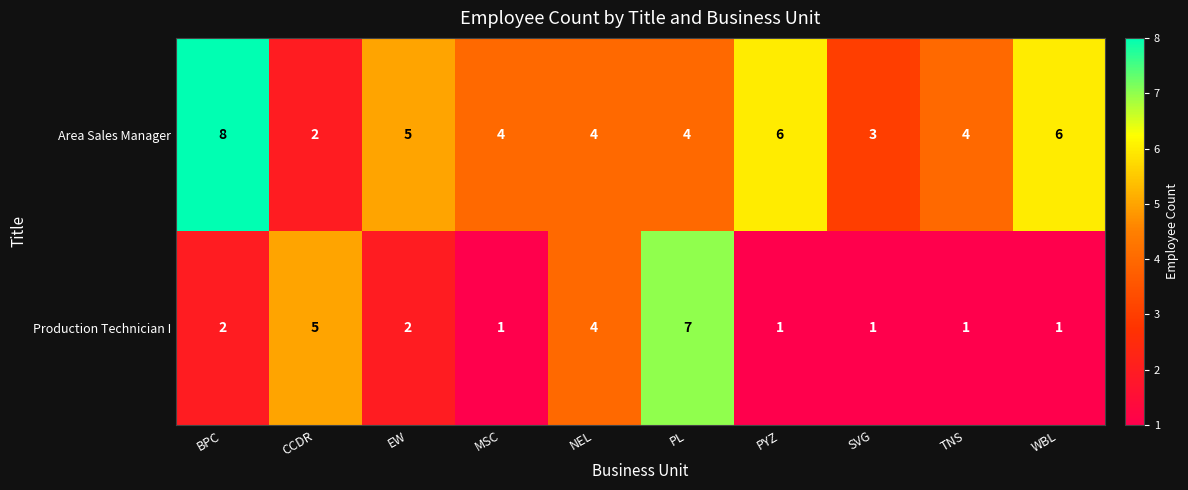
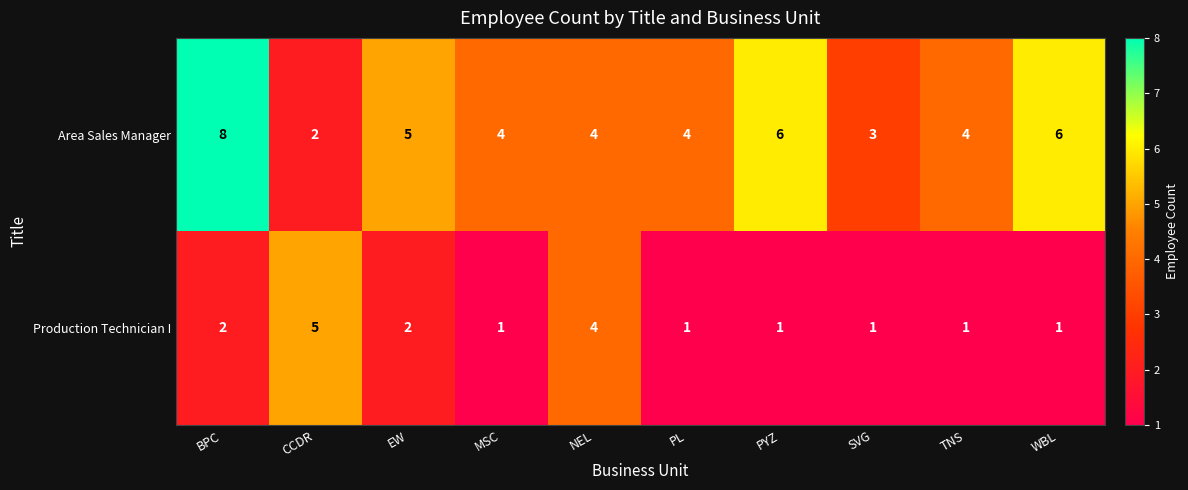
  {
    "Area Sales Manager": {
      "BPC": 8,
      "CCDR": 2,
      "EW": 5,
      "MSC": 4,
      "NEL": 4,
      "PL": 4,
      "PYZ": 6,
      "SVG": 3,
      "TNS": 4,
      "WBL": 6
    },
    "Production Technician I": {
      "BPC": 2,
      "CCDR": 5,
      "EW": 2,
      "MSC": 1,
      "NEL": 4,
-     "PL": 7,
+     "PL": 1,
      "PYZ": 1,
      "SVG": 1,
      "TNS": 1,
      "WBL": 1
    }
  }
